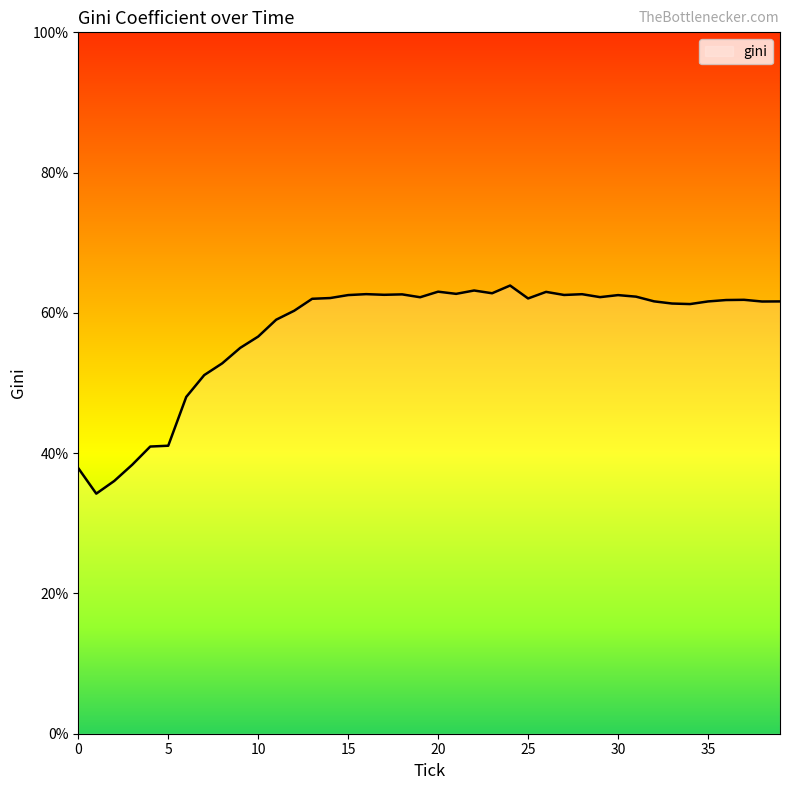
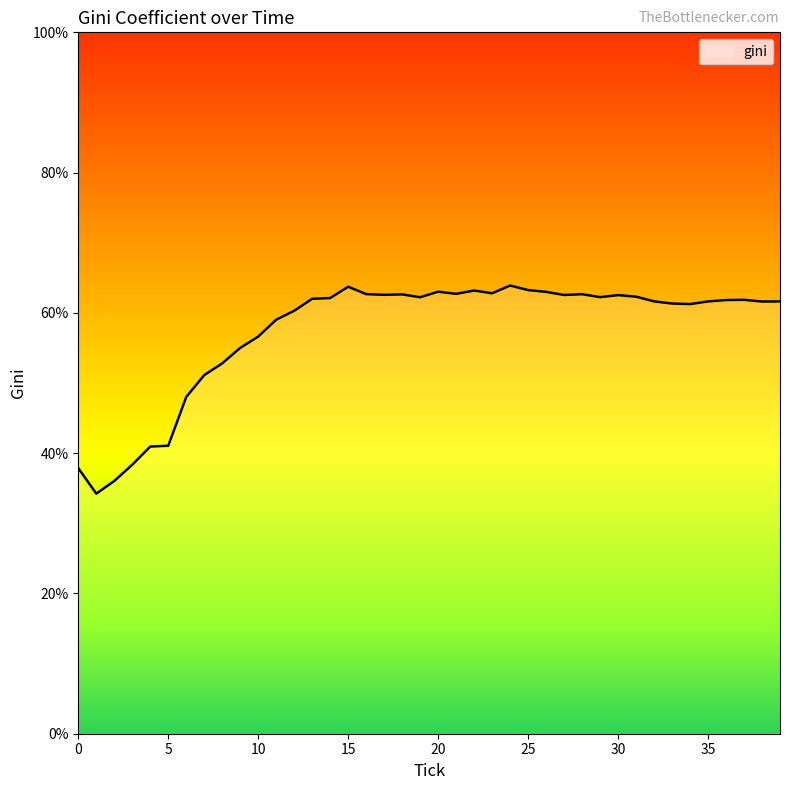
  {
    "0": "38%",
    "5": "41%",
    "10": "57%",
-   "15": "63%",
+   "15": "64%",
    "20": "63%",
-   "25": "62%",
+   "25": "63%",
    "30": "63%",
    "35": "62%"
  }
